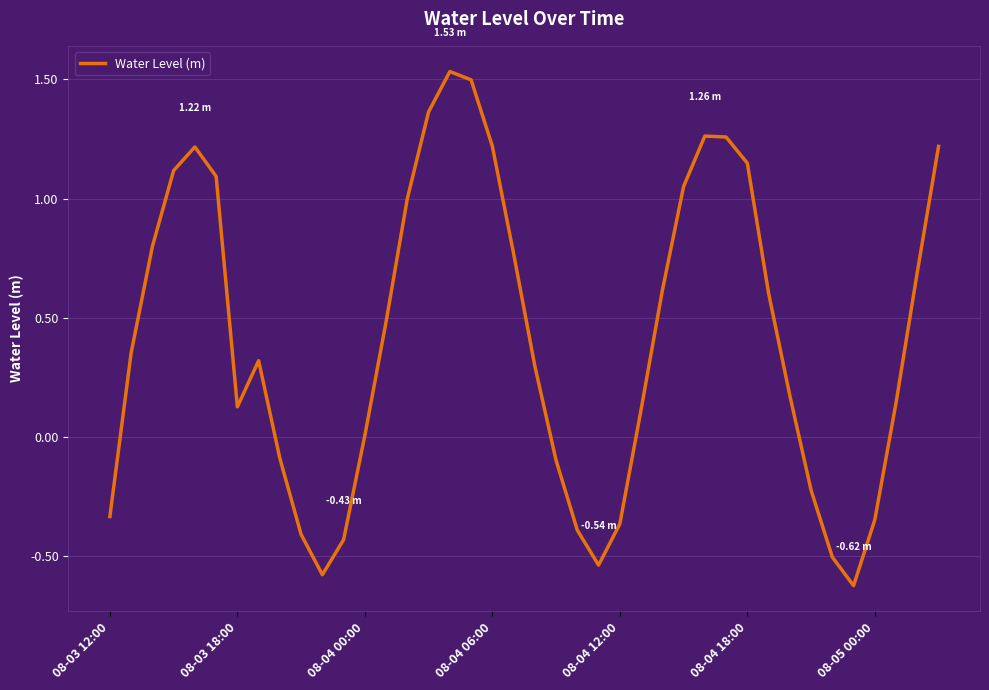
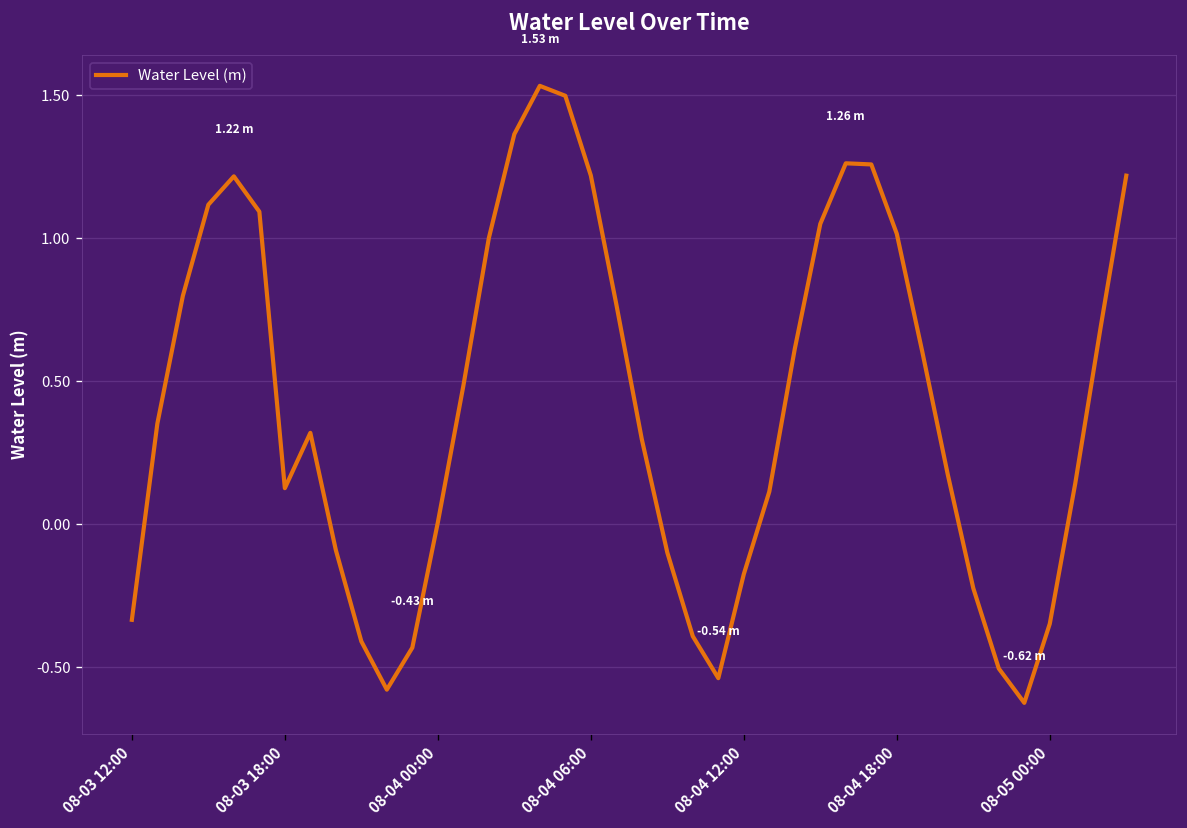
  {
    "08-03 12:00": -0.33,
    "08-03 18:00": 0.13,
    "08-04 00:00": 0.01,
    "08-04 06:00": 1.22,
-   "08-04 12:00": -0.36,
-   "08-04 18:00": 1.15,
+   "08-04 12:00": -0.17,
+   "08-04 18:00": 1.02,
    "08-05 00:00": -0.35
  }
